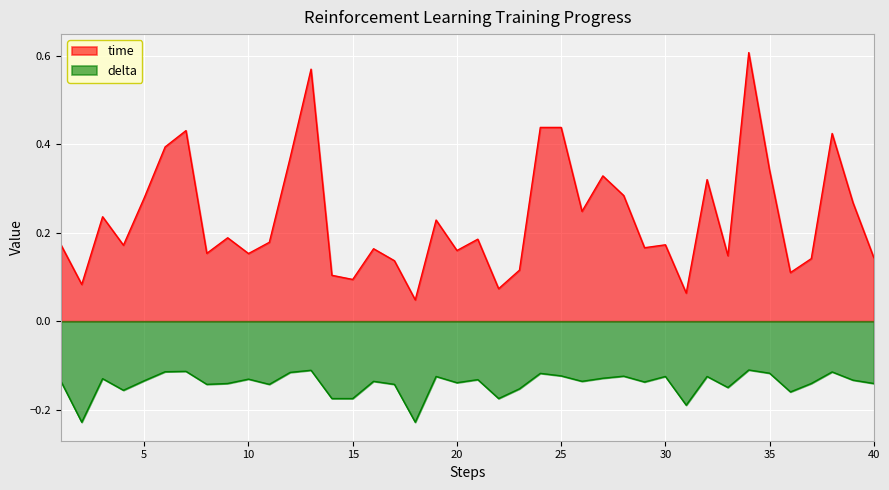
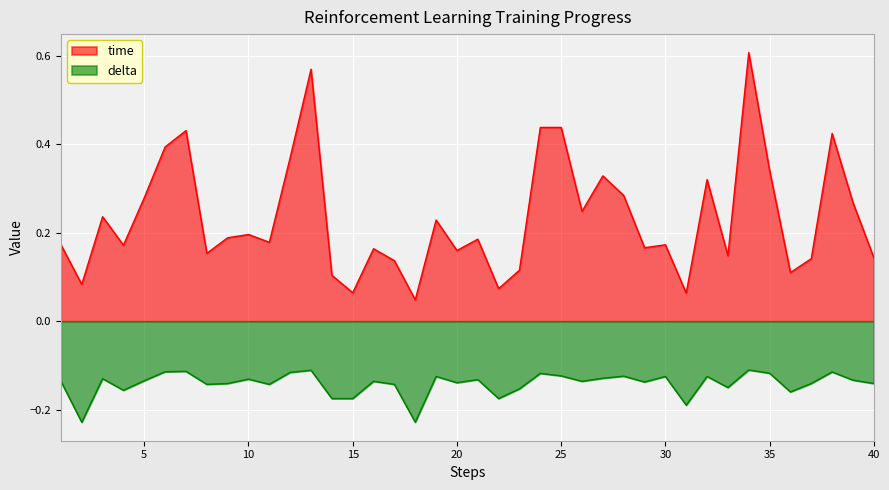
  {
    "time": {
      "5": 0.28,
-     "10": 0.15,
-     "15": 0.09,
+     "10": 0.20,
+     "15": 0.06,
      "20": 0.16,
      "25": 0.44,
      "30": 0.17,
      "35": 0.34,
      "40": 0.14
    }
  }
